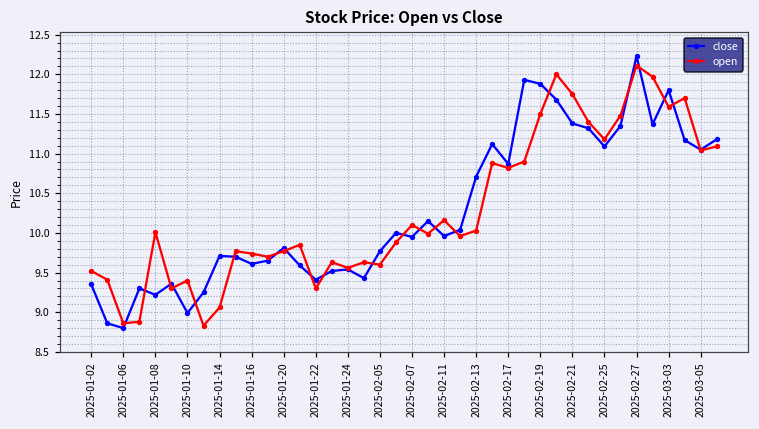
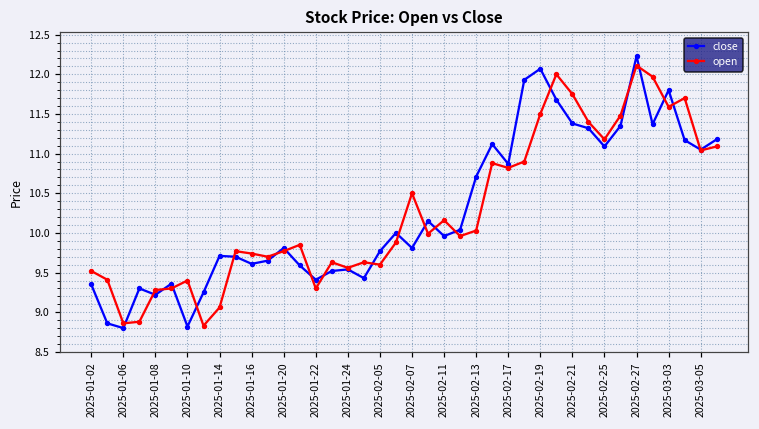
  {
    "close": {
      "2025-01-02": 9.4,
      "2025-01-06": 8.8,
      "2025-01-08": 9.2,
-     "2025-01-10": 9.0,
+     "2025-01-10": 8.8,
      "2025-01-14": 9.7,
      "2025-01-16": 9.6,
      "2025-01-20": 9.8,
      "2025-01-22": 9.4,
      "2025-02-05": 9.8,
-     "2025-02-07": 10.0,
+     "2025-02-07": 9.8,
      "2025-02-11": 10.0,
      "2025-02-13": 10.7,
      "2025-02-17": 10.9,
-     "2025-02-19": 11.9,
+     "2025-02-19": 12.1,
      "2025-02-21": 11.4,
      "2025-02-25": 11.1,
      "2025-02-27": 12.2,
      "2025-03-03": 11.8
    },
    "open": {
      "2025-01-02": 9.5,
      "2025-01-06": 8.9,
-     "2025-01-08": 10.0,
+     "2025-01-08": 9.3,
      "2025-01-10": 9.4,
      "2025-01-14": 9.1,
      "2025-01-16": 9.7,
      "2025-01-20": 9.8,
      "2025-01-22": 9.3,
      "2025-02-05": 9.6,
-     "2025-02-07": 10.1,
+     "2025-02-07": 10.5,
      "2025-02-11": 10.2,
      "2025-02-13": 10.0,
      "2025-02-17": 10.8,
      "2025-02-19": 11.5,
      "2025-02-21": 11.8,
      "2025-02-25": 11.2,
      "2025-02-27": 12.1,
      "2025-03-03": 11.6
    }
  }
